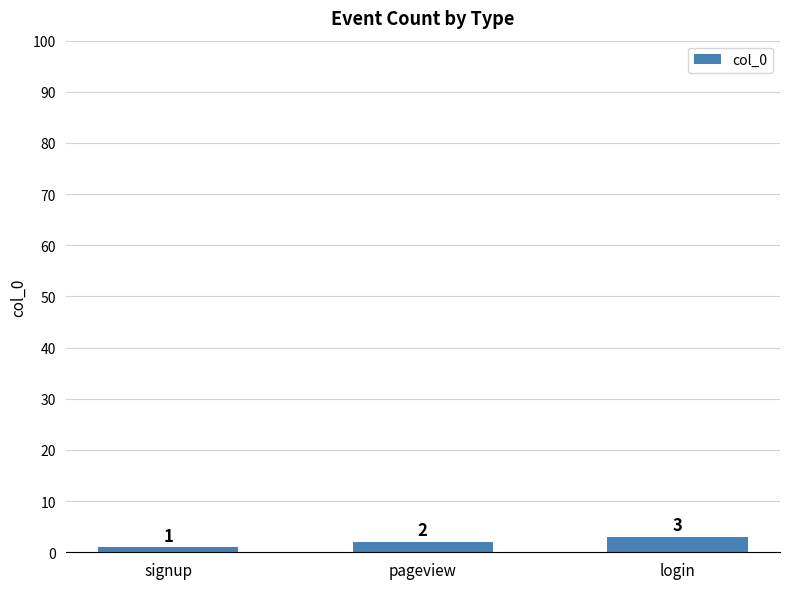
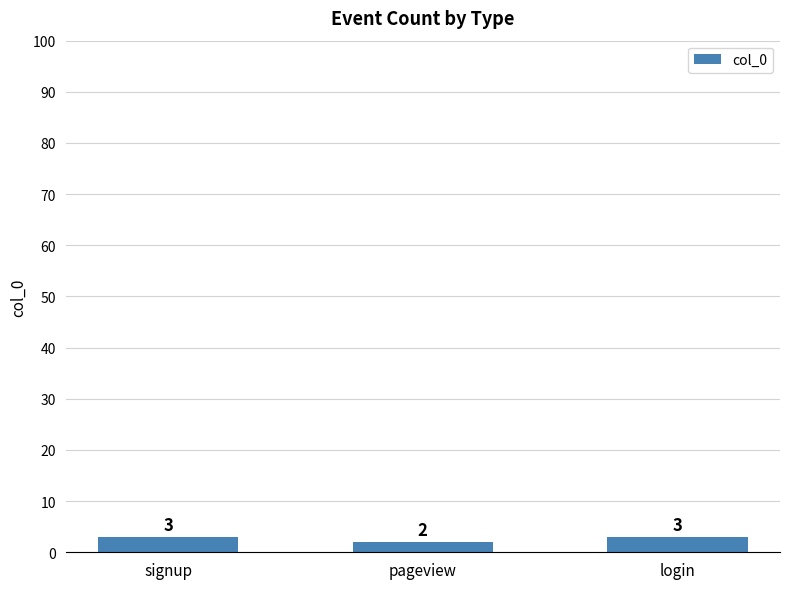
  {
-   "signup": 1,
+   "signup": 3,
    "pageview": 2,
    "login": 3
  }
